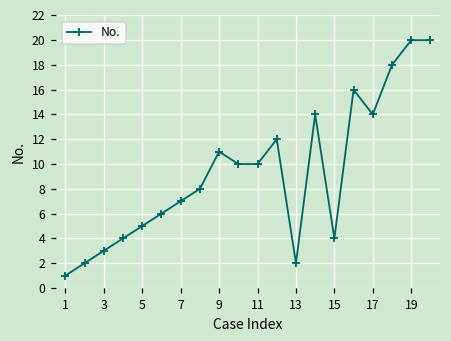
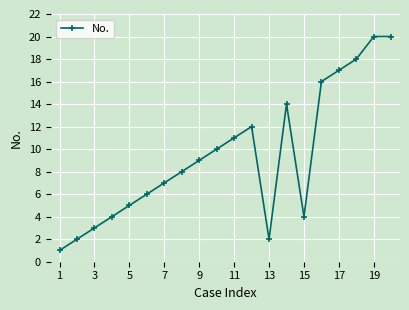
  {
    "1": 1,
    "3": 3,
    "5": 5,
    "7": 7,
-   "9": 11,
-   "11": 10,
+   "9": 9,
+   "11": 11,
    "13": 2,
    "15": 4,
-   "17": 14,
+   "17": 17,
    "19": 20
  }
